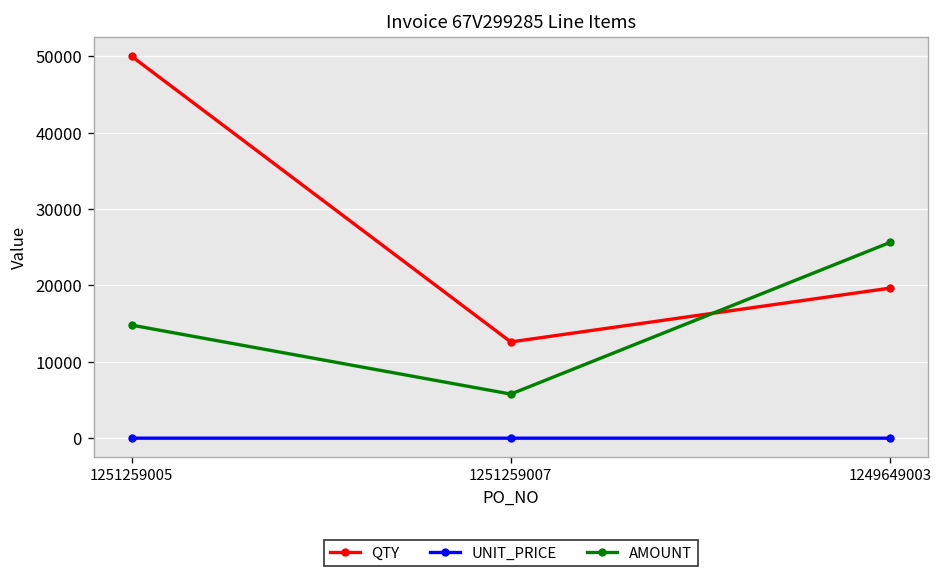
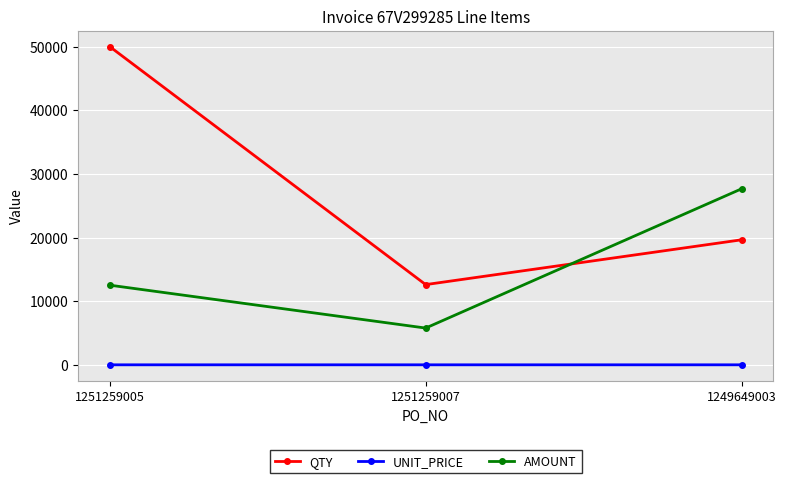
  {
    "QTY": {
      "1251259005": 50000,
      "1251259007": 13000,
      "1249649003": 20000
    },
    "UNIT_PRICE": {
      "1251259005": 0,
      "1251259007": 0,
      "1249649003": 0
    },
    "AMOUNT": {
-     "1251259005": 15000,
+     "1251259005": 13000,
      "1251259007": 6000,
-     "1249649003": 26000
+     "1249649003": 28000
    }
  }
